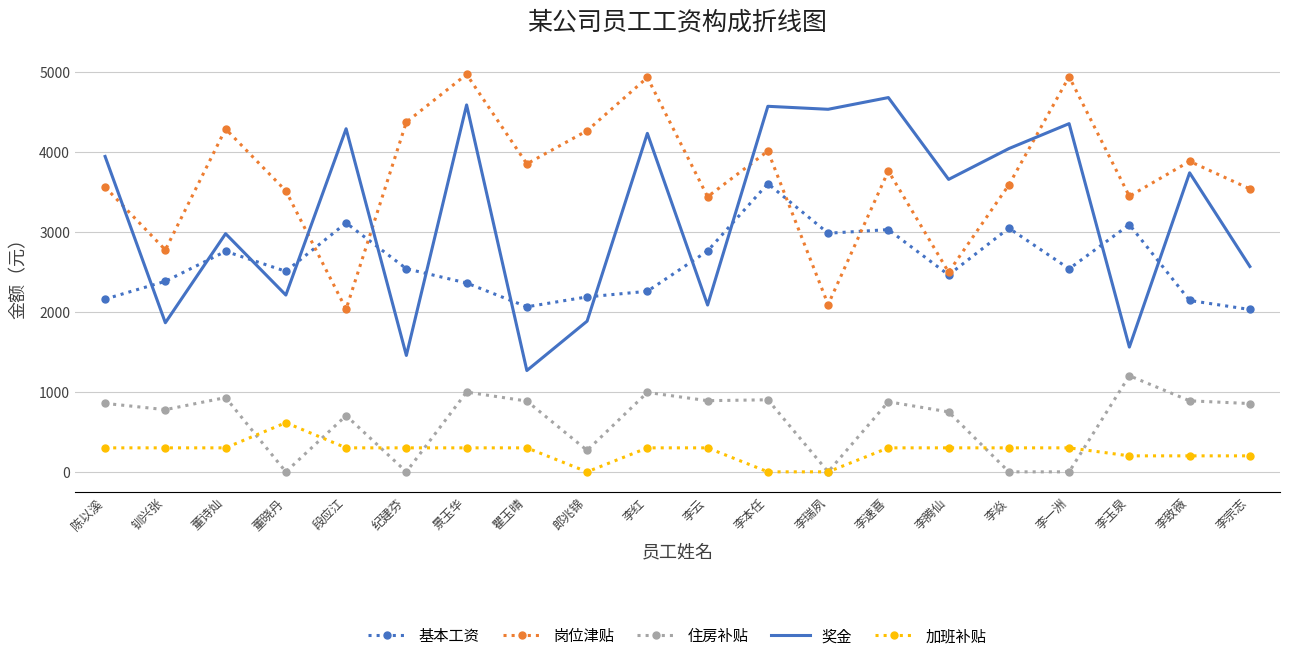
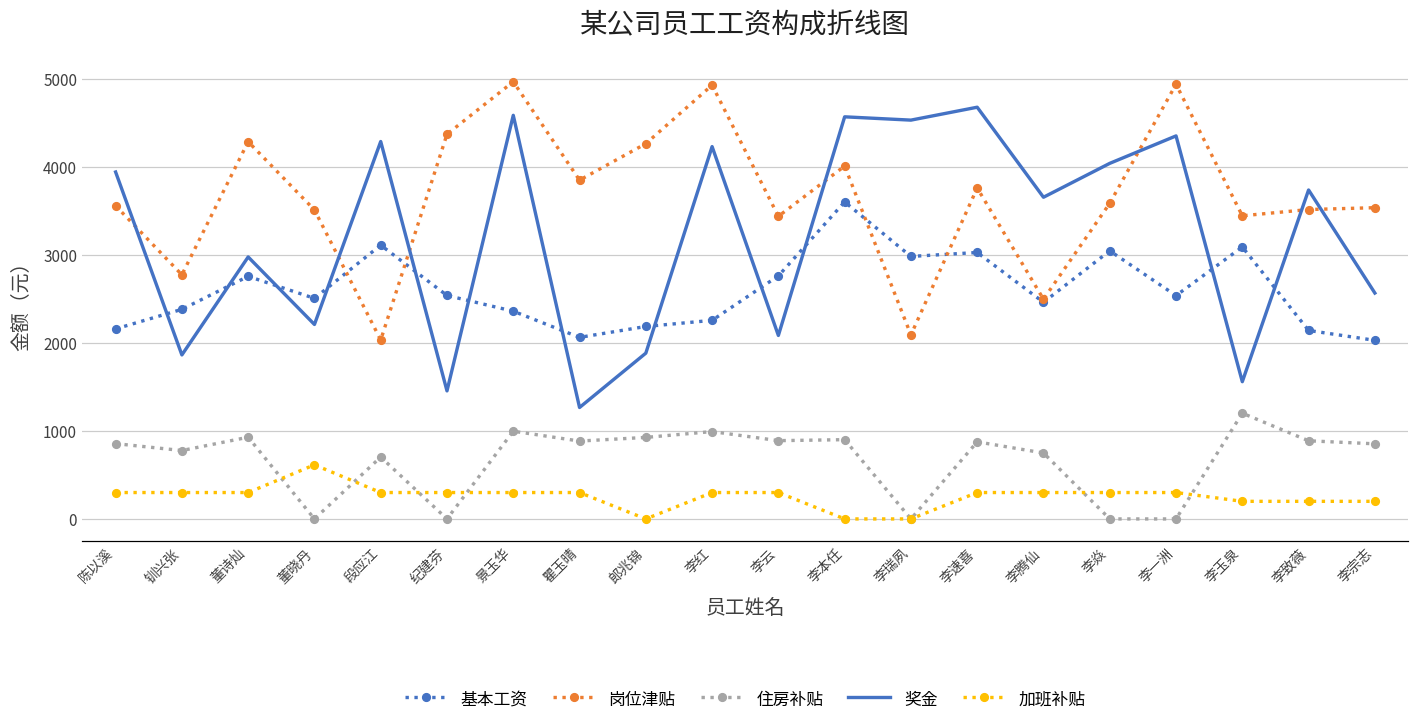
  {
    "岗位津贴": {
      "陈以溪": 3600,
      "钏兴张": 2800,
      "董诗灿": 4300,
      "董晓丹": 3500,
      "段应江": 2000,
      "纪建芬": 4400,
      "景玉华": 5000,
      "瞿玉晴": 3900,
      "郎兆锦": 4300,
      "李红": 4900,
      "李云": 3400,
      "李本任": 4000,
      "李瑞夙": 2100,
      "李速喜": 3800,
      "李腾仙": 2500,
      "李焱": 3600,
      "李一洲": 4900,
      "李玉泉": 3400,
-     "李致薇": 3900,
+     "李致薇": 3500,
      "李宗志": 3500
    },
    "住房补贴": {
      "陈以溪": 900,
      "钏兴张": 800,
      "董诗灿": 900,
      "董晓丹": 0,
      "段应江": 700,
      "纪建芬": 0,
      "景玉华": 1000,
      "瞿玉晴": 900,
-     "郎兆锦": 300,
+     "郎兆锦": 900,
      "李红": 1000,
      "李云": 900,
      "李本任": 900,
      "李速喜": 900,
      "李腾仙": 700,
      "李焱": 0,
      "李一洲": 0,
      "李玉泉": 1200,
      "李致薇": 900,
      "李宗志": 900
    },
    "加班补贴": {
      "陈以溪": 300,
      "钏兴张": 300,
      "董诗灿": 300,
      "董晓丹": 600,
      "段应江": 300,
      "纪建芬": 300,
      "景玉华": 300,
      "瞿玉晴": 300,
      "郎兆锦": 0,
      "李红": 300,
      "李云": 300,
      "李本任": 0,
      "李速喜": 300,
      "李腾仙": 300,
      "李焱": 300,
      "李一洲": 300,
      "李玉泉": 200,
      "李致薇": 200,
      "李宗志": 200
    }
  }
